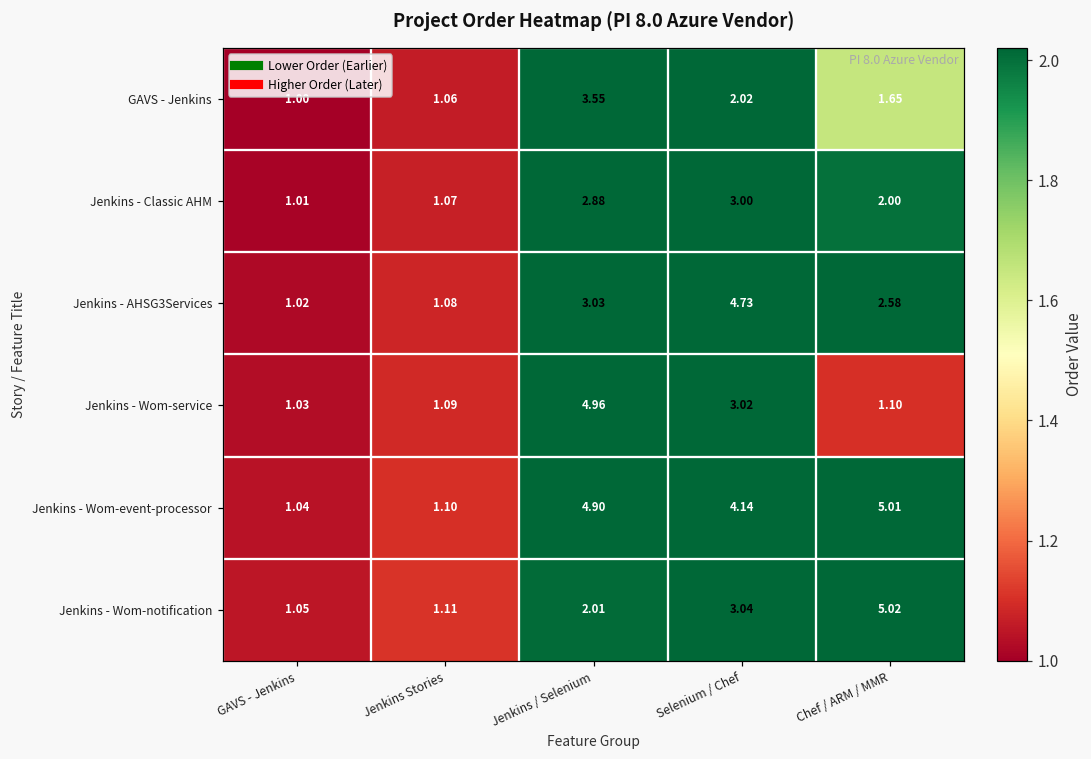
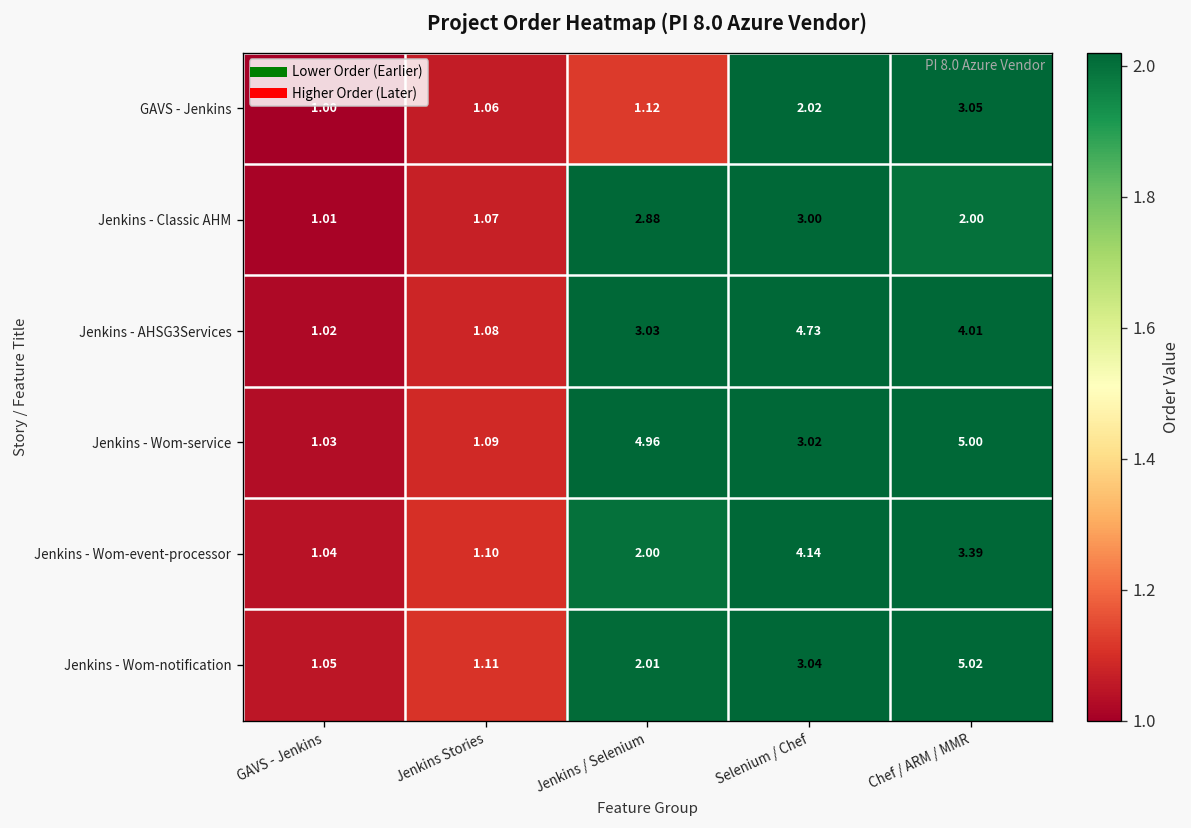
  {
    "GAVS - Jenkins": {
      "Jenkins Stories": 1.06,
-     "Jenkins / Selenium": 3.55,
+     "Jenkins / Selenium": 1.12,
      "Selenium / Chef": 2.02,
-     "Chef / ARM / MMR": 1.65
+     "Chef / ARM / MMR": 3.05
    },
    "Jenkins - Classic AHM": {
      "GAVS - Jenkins": 1.01,
      "Jenkins Stories": 1.07,
      "Jenkins / Selenium": 2.88,
      "Selenium / Chef": 3.00,
      "Chef / ARM / MMR": 2.00
    },
    "Jenkins - AHSG3Services": {
      "GAVS - Jenkins": 1.02,
      "Jenkins Stories": 1.08,
      "Jenkins / Selenium": 3.03,
      "Selenium / Chef": 4.73,
-     "Chef / ARM / MMR": 2.58
+     "Chef / ARM / MMR": 4.01
    },
    "Jenkins - Wom-service": {
      "GAVS - Jenkins": 1.03,
      "Jenkins Stories": 1.09,
      "Jenkins / Selenium": 4.96,
      "Selenium / Chef": 3.02,
-     "Chef / ARM / MMR": 1.10
+     "Chef / ARM / MMR": 5.00
    },
    "Jenkins - Wom-event-processor": {
      "GAVS - Jenkins": 1.04,
      "Jenkins Stories": 1.10,
-     "Jenkins / Selenium": 4.90,
+     "Jenkins / Selenium": 2.00,
      "Selenium / Chef": 4.14,
-     "Chef / ARM / MMR": 5.01
+     "Chef / ARM / MMR": 3.39
    },
    "Jenkins - Wom-notification": {
      "GAVS - Jenkins": 1.05,
      "Jenkins Stories": 1.11,
      "Jenkins / Selenium": 2.01,
      "Selenium / Chef": 3.04,
      "Chef / ARM / MMR": 5.02
    }
  }
